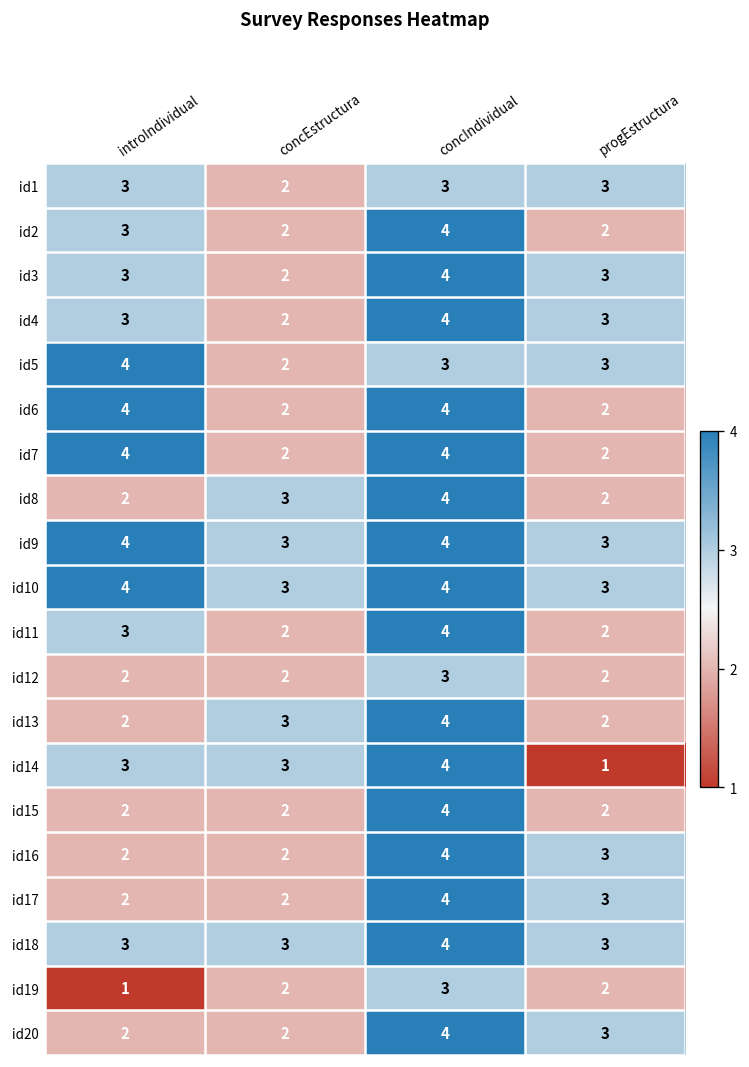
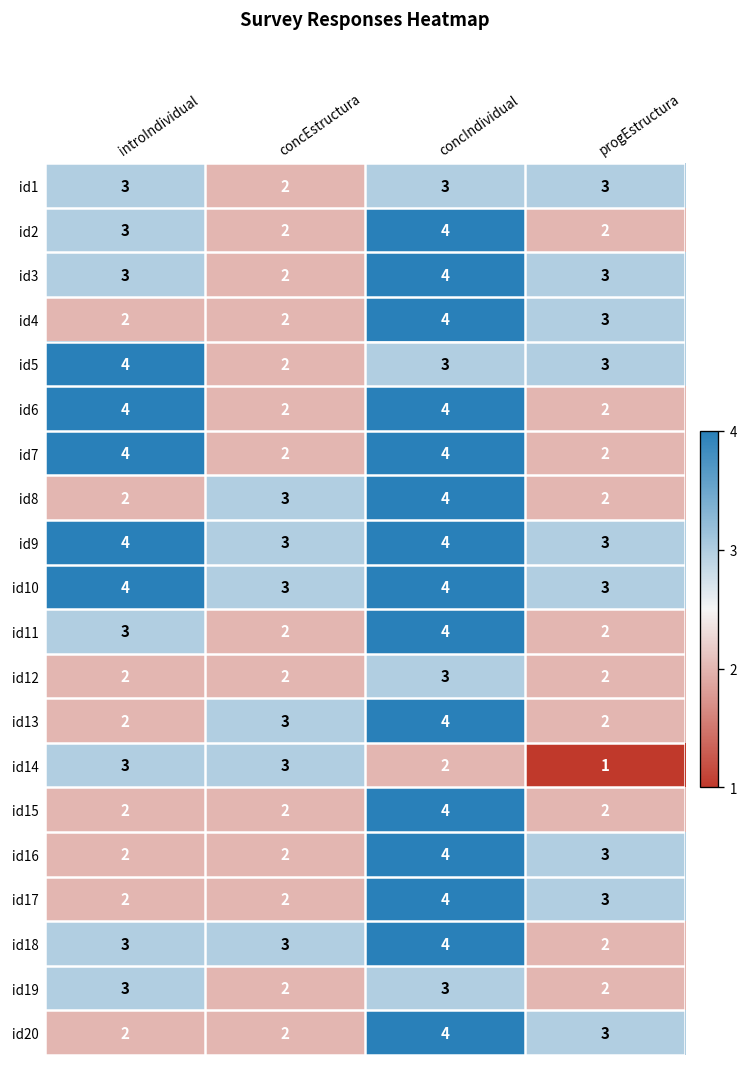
  {
    "id1": {
      "introIndividual": 3,
      "concEstructura": 2,
      "concIndividual": 3,
      "progEstructura": 3
    },
    "id2": {
      "introIndividual": 3,
      "concEstructura": 2,
      "concIndividual": 4,
      "progEstructura": 2
    },
    "id3": {
      "introIndividual": 3,
      "concEstructura": 2,
      "concIndividual": 4,
      "progEstructura": 3
    },
    "id4": {
-     "introIndividual": 3,
+     "introIndividual": 2,
      "concEstructura": 2,
      "concIndividual": 4,
      "progEstructura": 3
    },
    "id5": {
      "introIndividual": 4,
      "concEstructura": 2,
      "concIndividual": 3,
      "progEstructura": 3
    },
    "id6": {
      "introIndividual": 4,
      "concEstructura": 2,
      "concIndividual": 4,
      "progEstructura": 2
    },
    "id7": {
      "introIndividual": 4,
      "concEstructura": 2,
      "concIndividual": 4,
      "progEstructura": 2
    },
    "id8": {
      "introIndividual": 2,
      "concEstructura": 3,
      "concIndividual": 4,
      "progEstructura": 2
    },
    "id9": {
      "introIndividual": 4,
      "concEstructura": 3,
      "concIndividual": 4,
      "progEstructura": 3
    },
    "id10": {
      "introIndividual": 4,
      "concEstructura": 3,
      "concIndividual": 4,
      "progEstructura": 3
    },
    "id11": {
      "introIndividual": 3,
      "concEstructura": 2,
      "concIndividual": 4,
      "progEstructura": 2
    },
    "id12": {
      "introIndividual": 2,
      "concEstructura": 2,
      "concIndividual": 3,
      "progEstructura": 2
    },
    "id13": {
      "introIndividual": 2,
      "concEstructura": 3,
      "concIndividual": 4,
      "progEstructura": 2
    },
    "id14": {
      "introIndividual": 3,
      "concEstructura": 3,
-     "concIndividual": 4,
+     "concIndividual": 2,
      "progEstructura": 1
    },
    "id15": {
      "introIndividual": 2,
      "concEstructura": 2,
      "concIndividual": 4,
      "progEstructura": 2
    },
    "id16": {
      "introIndividual": 2,
      "concEstructura": 2,
      "concIndividual": 4,
      "progEstructura": 3
    },
    "id17": {
      "introIndividual": 2,
      "concEstructura": 2,
      "concIndividual": 4,
      "progEstructura": 3
    },
    "id18": {
      "introIndividual": 3,
      "concEstructura": 3,
      "concIndividual": 4,
-     "progEstructura": 3
+     "progEstructura": 2
    },
    "id19": {
-     "introIndividual": 1,
+     "introIndividual": 3,
      "concEstructura": 2,
      "concIndividual": 3,
      "progEstructura": 2
    },
    "id20": {
      "introIndividual": 2,
      "concEstructura": 2,
      "concIndividual": 4,
      "progEstructura": 3
    }
  }
